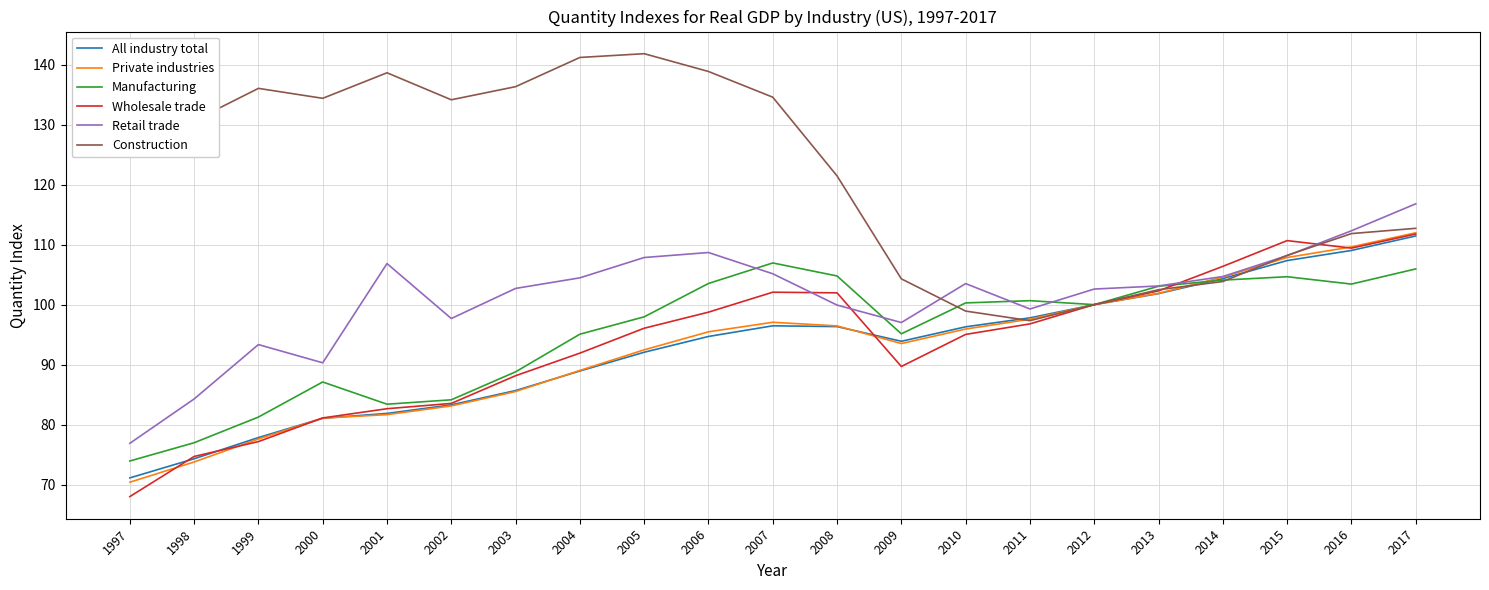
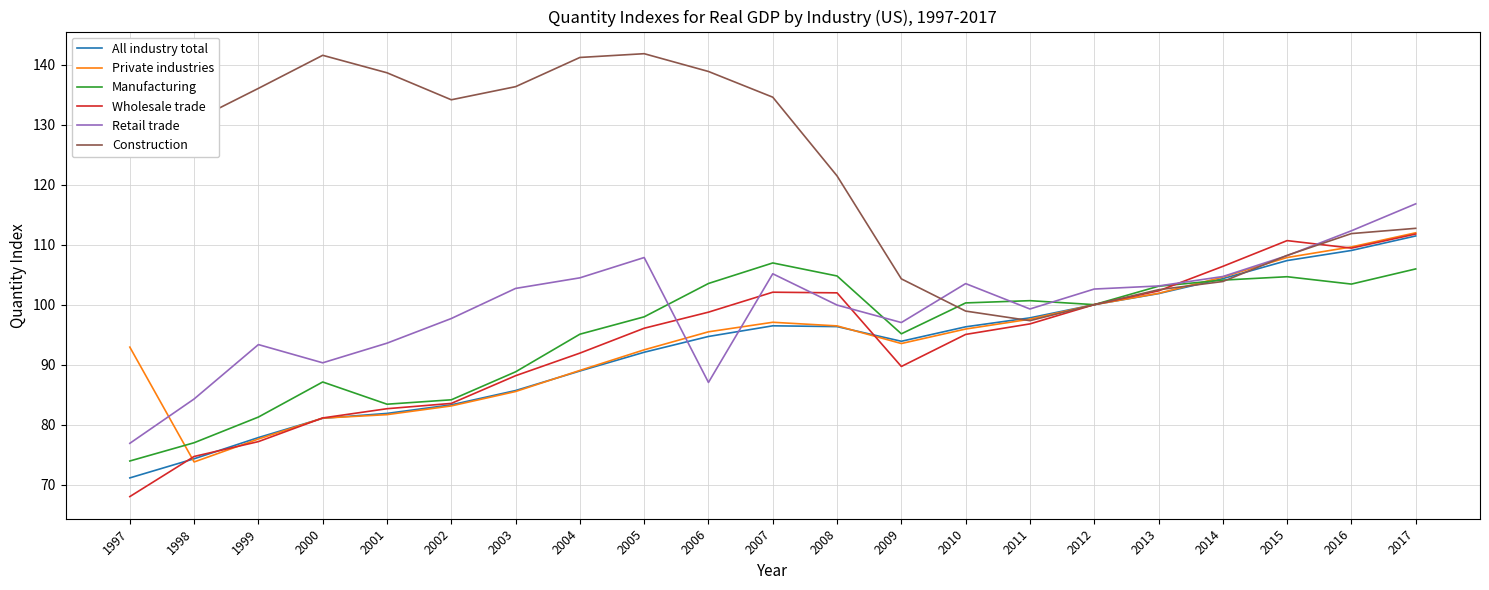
  {
    "All industry total": {
      "1997": 71,
      "2006": 95,
      "2007": 96,
      "2015": 107
    },
    "Private industries": {
-     "1997": 70,
+     "1997": 93,
      "1998": 74,
      "2006": 95,
      "2007": 97
    },
    "Manufacturing": {
      "1997": 74,
      "1998": 77,
      "1999": 81,
      "2000": 87,
      "2001": 83,
      "2002": 84,
      "2003": 89,
      "2004": 95,
      "2005": 98,
      "2006": 104,
      "2007": 107,
      "2008": 105,
      "2009": 95,
      "2010": 100,
      "2011": 101,
      "2015": 105,
      "2016": 103,
      "2017": 106
    },
    "Wholesale trade": {
      "1997": 68,
      "1999": 77,
      "2001": 83,
      "2003": 88,
      "2004": 92,
      "2005": 96,
      "2006": 99,
      "2007": 102,
      "2008": 102,
      "2009": 90,
      "2010": 95,
      "2011": 97,
      "2014": 106,
      "2015": 111
    },
    "Retail trade": {
      "1997": 77,
      "1998": 84,
      "1999": 93,
      "2000": 90,
-     "2001": 107,
+     "2001": 94,
      "2002": 98,
      "2003": 103,
      "2004": 104,
      "2005": 108,
-     "2006": 109,
+     "2006": 87,
      "2007": 105,
      "2008": 100,
      "2009": 97,
      "2010": 104,
      "2011": 99,
      "2012": 103,
      "2016": 112,
      "2017": 117
    },
    "Construction": {
      "1999": 136,
-     "2000": 134,
+     "2000": 142,
      "2001": 139,
      "2002": 134,
      "2003": 136,
      "2004": 141,
      "2005": 142,
      "2006": 139,
      "2007": 135,
      "2008": 121,
      "2009": 104,
      "2010": 99,
      "2016": 112,
      "2017": 113
    }
  }
